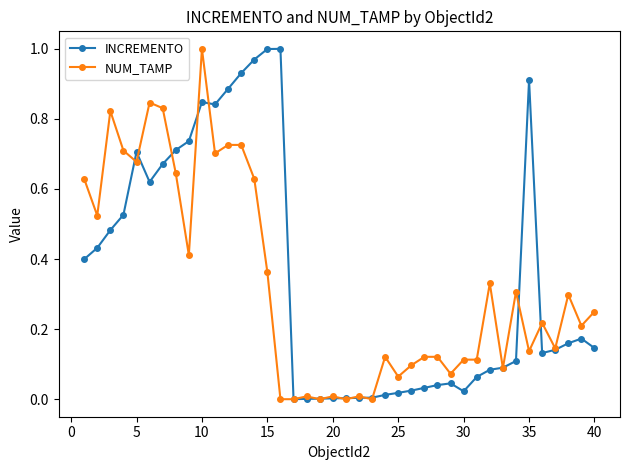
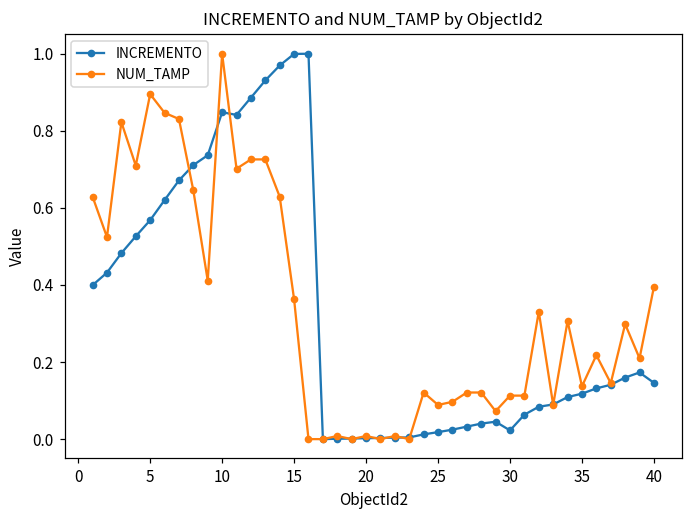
  {
    "INCREMENTO": {
-     "5": 0.71,
+     "5": 0.57,
      "10": 0.85,
      "15": 1.00,
      "25": 0.02,
      "30": 0.02,
-     "35": 0.91,
+     "35": 0.12,
      "40": 0.15
    },
    "NUM_TAMP": {
-     "5": 0.68,
+     "5": 0.90,
      "10": 1.00,
      "15": 0.36,
-     "25": 0.06,
+     "25": 0.09,
      "30": 0.11,
      "35": 0.14,
-     "40": 0.25
+     "40": 0.40
    }
  }
